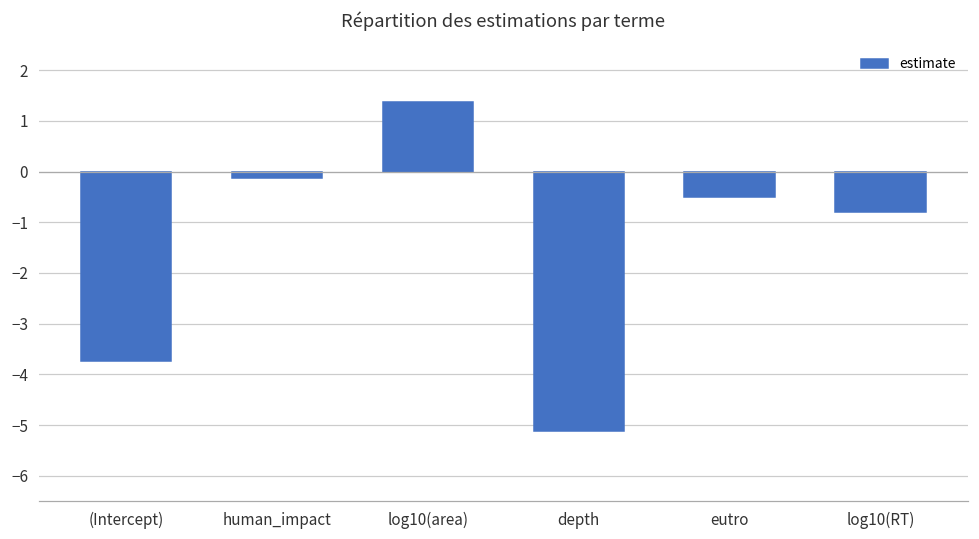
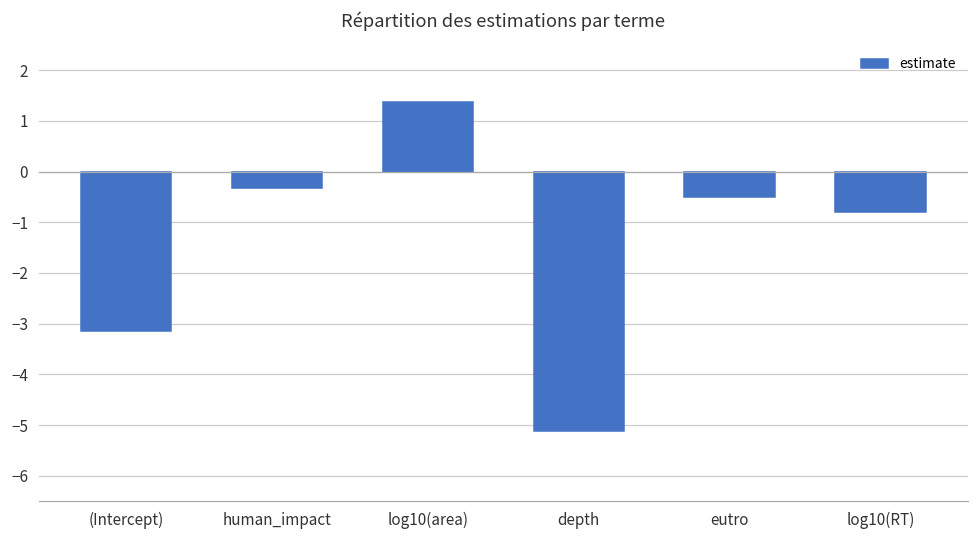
  {
-   "(Intercept)": -3.7,
-   "human_impact": -0.1,
+   "(Intercept)": -3.1,
+   "human_impact": -0.3,
    "log10(area)": 1.4,
    "depth": -5.1,
    "eutro": -0.5,
    "log10(RT)": -0.8
  }
